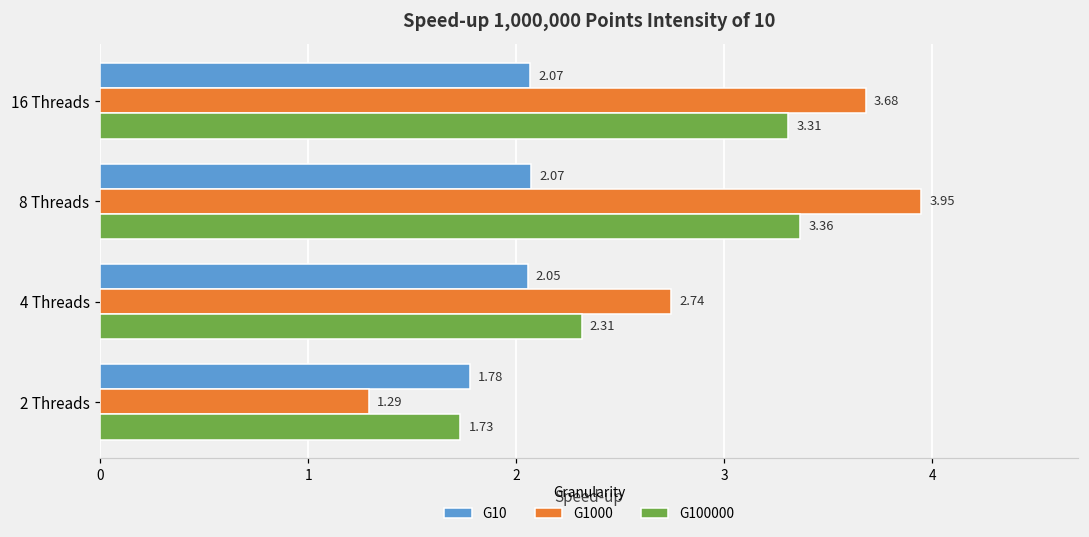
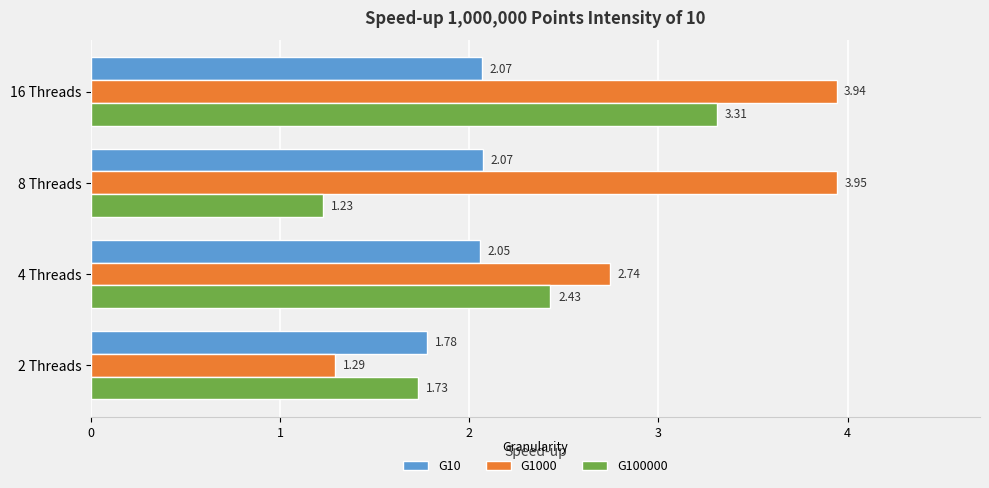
  {
    "G10": {
      "16 Threads": 2.07,
      "8 Threads": 2.07,
      "4 Threads": 2.05,
      "2 Threads": 1.78
    },
    "G1000": {
-     "16 Threads": 3.68,
+     "16 Threads": 3.94,
      "8 Threads": 3.95,
      "4 Threads": 2.74,
      "2 Threads": 1.29
    },
    "G100000": {
      "16 Threads": 3.31,
-     "8 Threads": 3.36,
-     "4 Threads": 2.31,
+     "8 Threads": 1.23,
+     "4 Threads": 2.43,
      "2 Threads": 1.73
    }
  }
